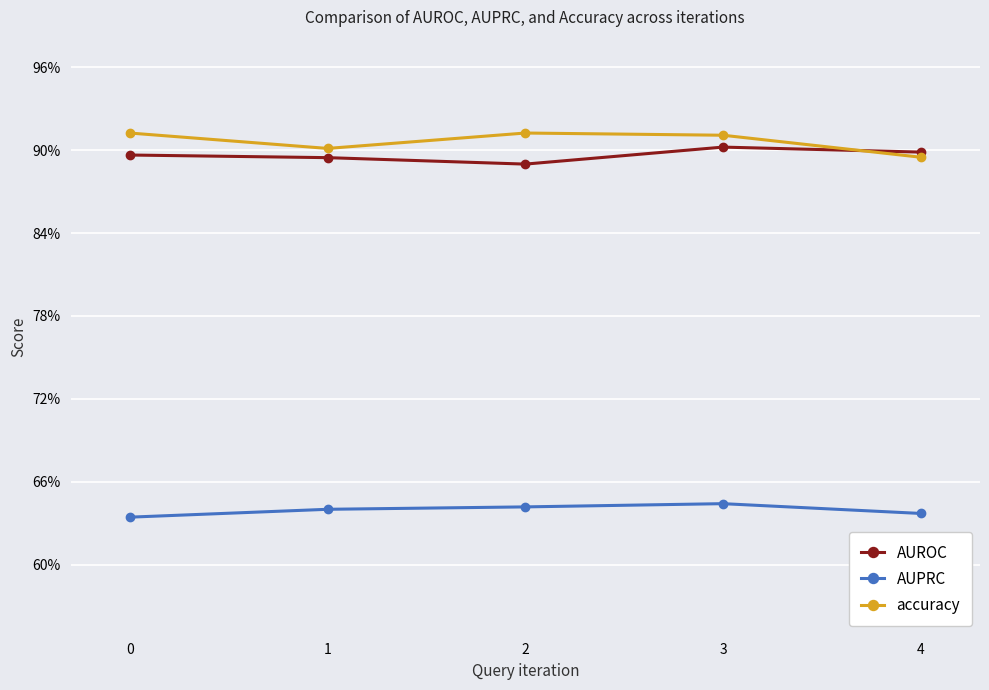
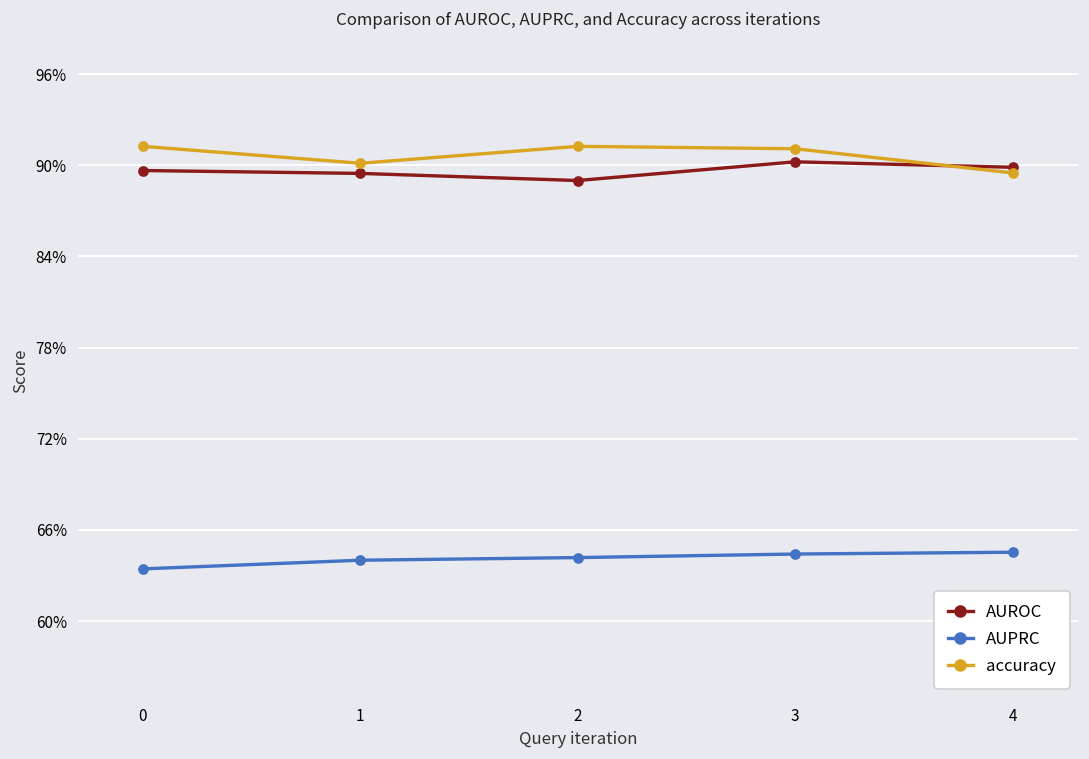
  {
    "AUROC": {
      "0": "89.7%",
      "1": "89.5%",
      "2": "89.0%",
      "3": "90.2%",
      "4": "89.9%"
    },
    "AUPRC": {
      "0": "63.4%",
      "1": "64.0%",
      "2": "64.2%",
      "3": "64.4%",
-     "4": "63.7%"
+     "4": "64.5%"
    },
    "accuracy": {
      "0": "91.2%",
      "1": "90.1%",
      "2": "91.2%",
      "3": "91.1%",
      "4": "89.5%"
    }
  }
